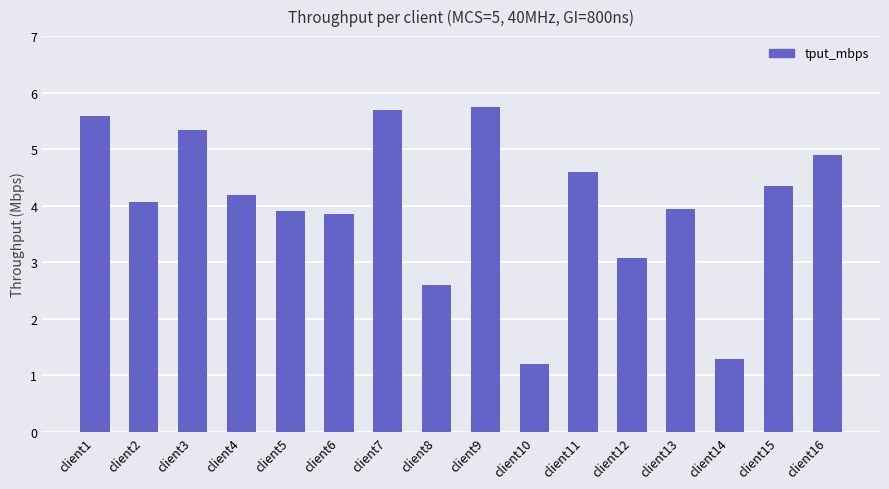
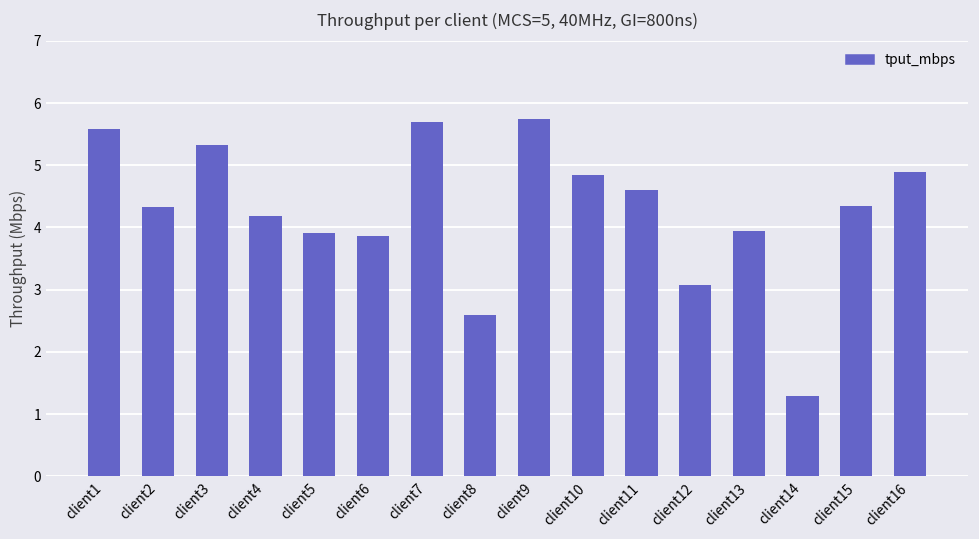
  {
    "client1": 5.6,
-   "client2": 4.1,
+   "client2": 4.3,
    "client3": 5.3,
    "client4": 4.2,
    "client5": 3.9,
    "client6": 3.9,
    "client7": 5.7,
    "client8": 2.6,
    "client9": 5.7,
-   "client10": 1.2,
+   "client10": 4.8,
    "client11": 4.6,
    "client12": 3.1,
    "client13": 3.9,
    "client14": 1.3,
    "client15": 4.4,
    "client16": 4.9
  }
